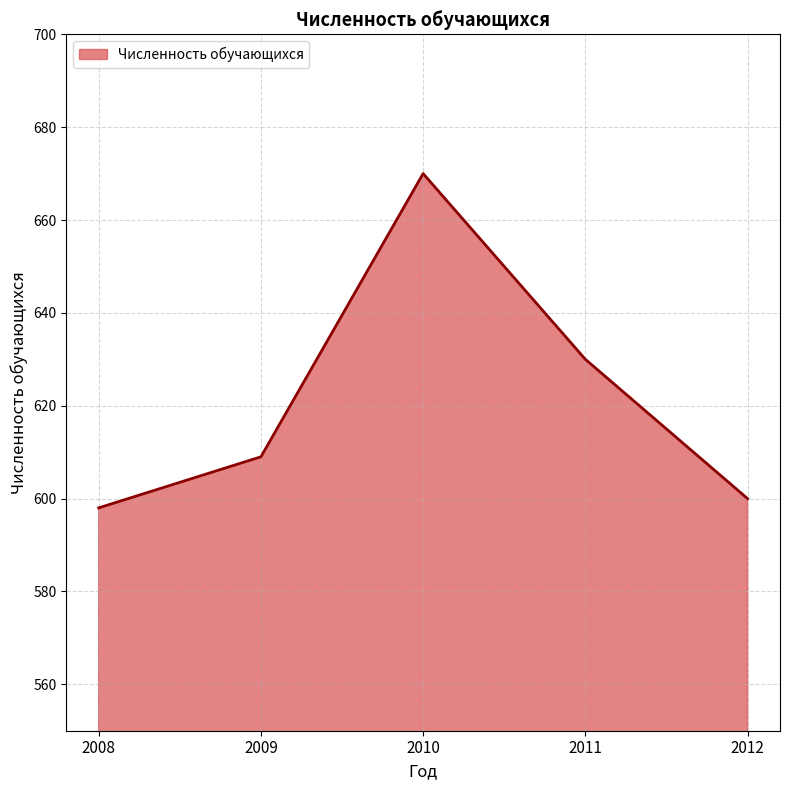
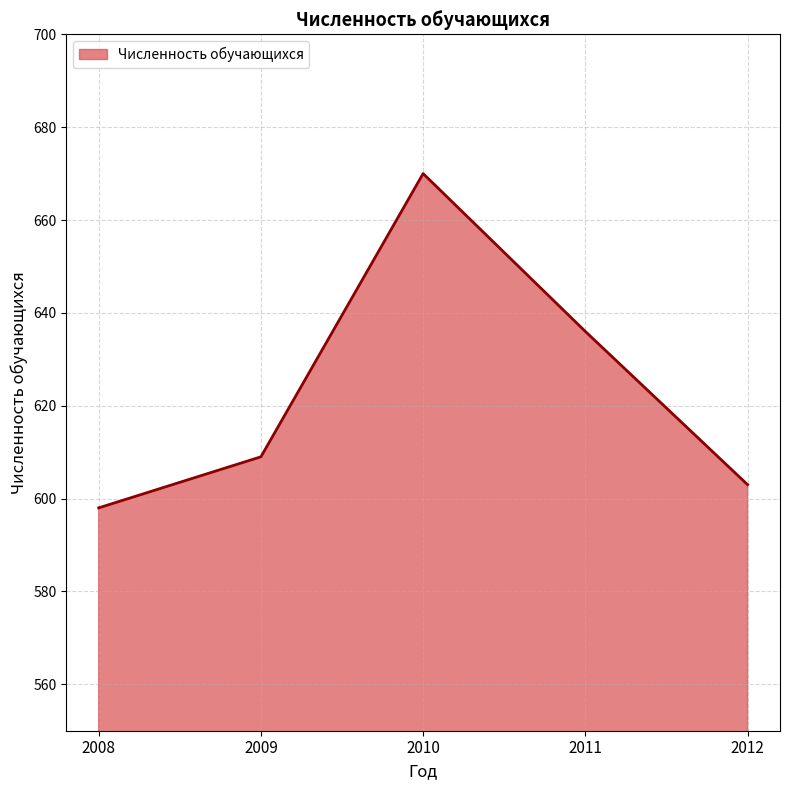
  {
    "2008": 598,
    "2009": 609,
    "2010": 670,
-   "2011": 630,
-   "2012": 600
+   "2011": 636,
+   "2012": 603
  }
